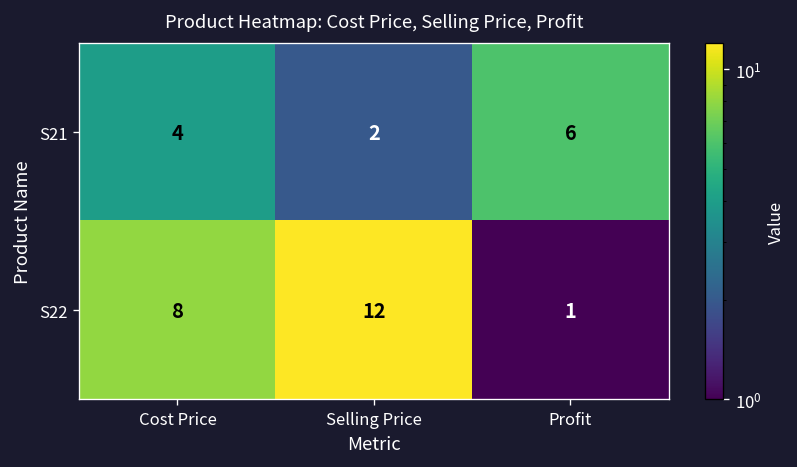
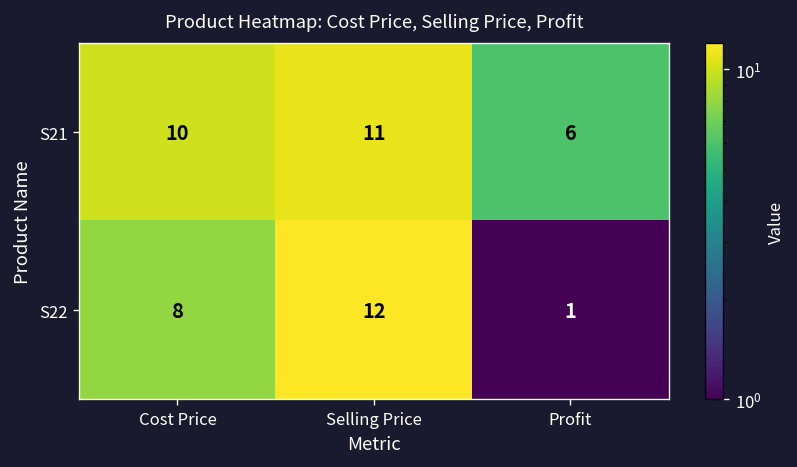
  {
    "S21": {
-     "Cost Price": 4,
-     "Selling Price": 2,
+     "Cost Price": 10,
+     "Selling Price": 11,
      "Profit": 6
    },
    "S22": {
      "Cost Price": 8,
      "Selling Price": 12,
      "Profit": 1
    }
  }
